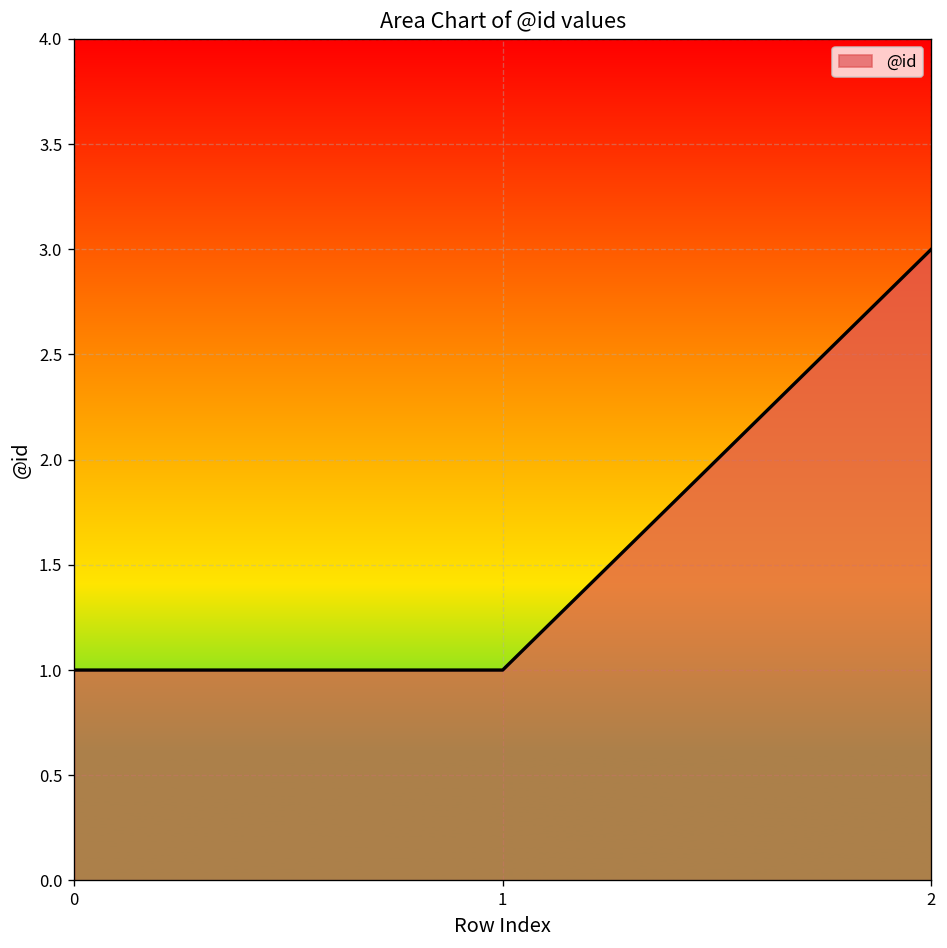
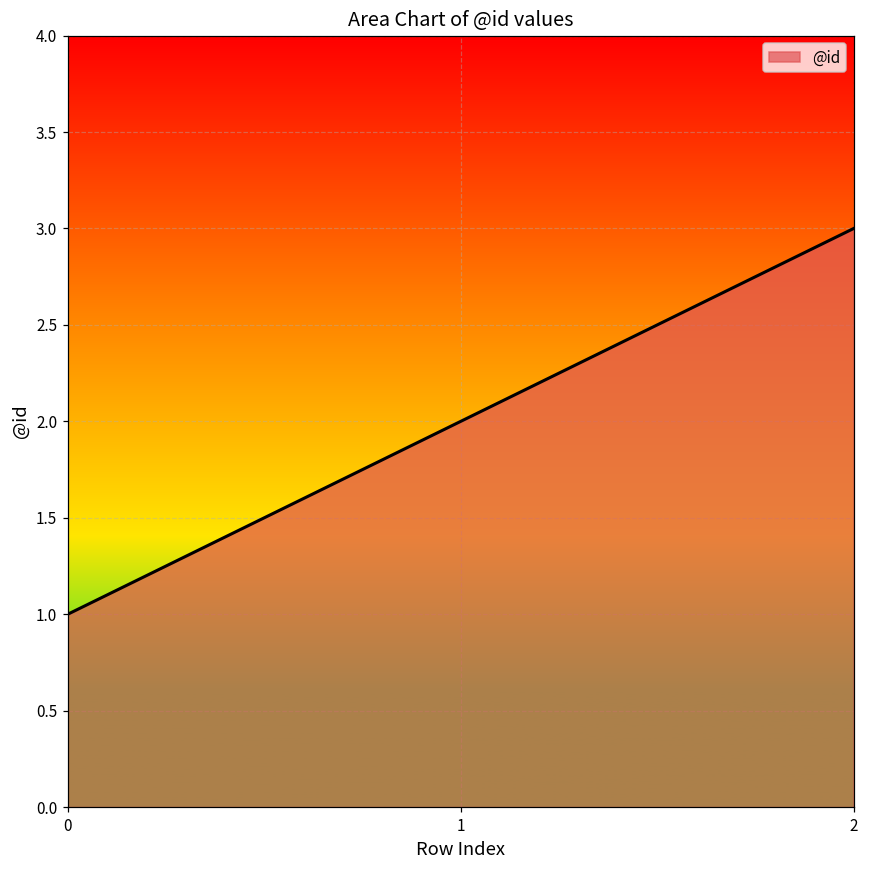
  {
    "0": 1,
-   "1": 1,
+   "1": 2,
    "2": 3
  }
